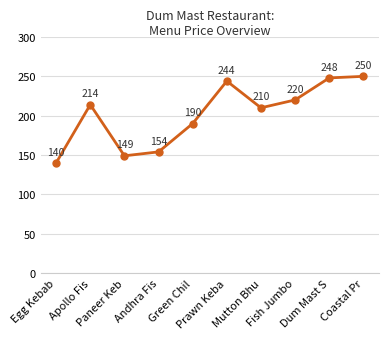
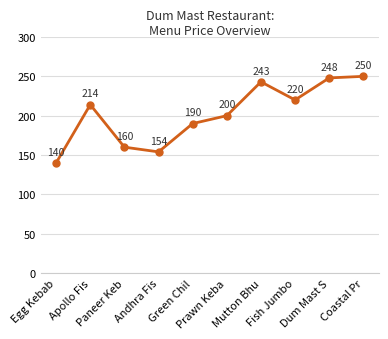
  {
    "Egg Kebab": 140,
    "Apollo Fis": 214,
-   "Paneer Keb": 149,
+   "Paneer Keb": 160,
    "Andhra Fis": 154,
    "Green Chil": 190,
-   "Prawn Keba": 244,
-   "Mutton Bhu": 210,
+   "Prawn Keba": 200,
+   "Mutton Bhu": 243,
    "Fish Jumbo": 220,
    "Dum Mast S": 248,
    "Coastal Pr": 250
  }
